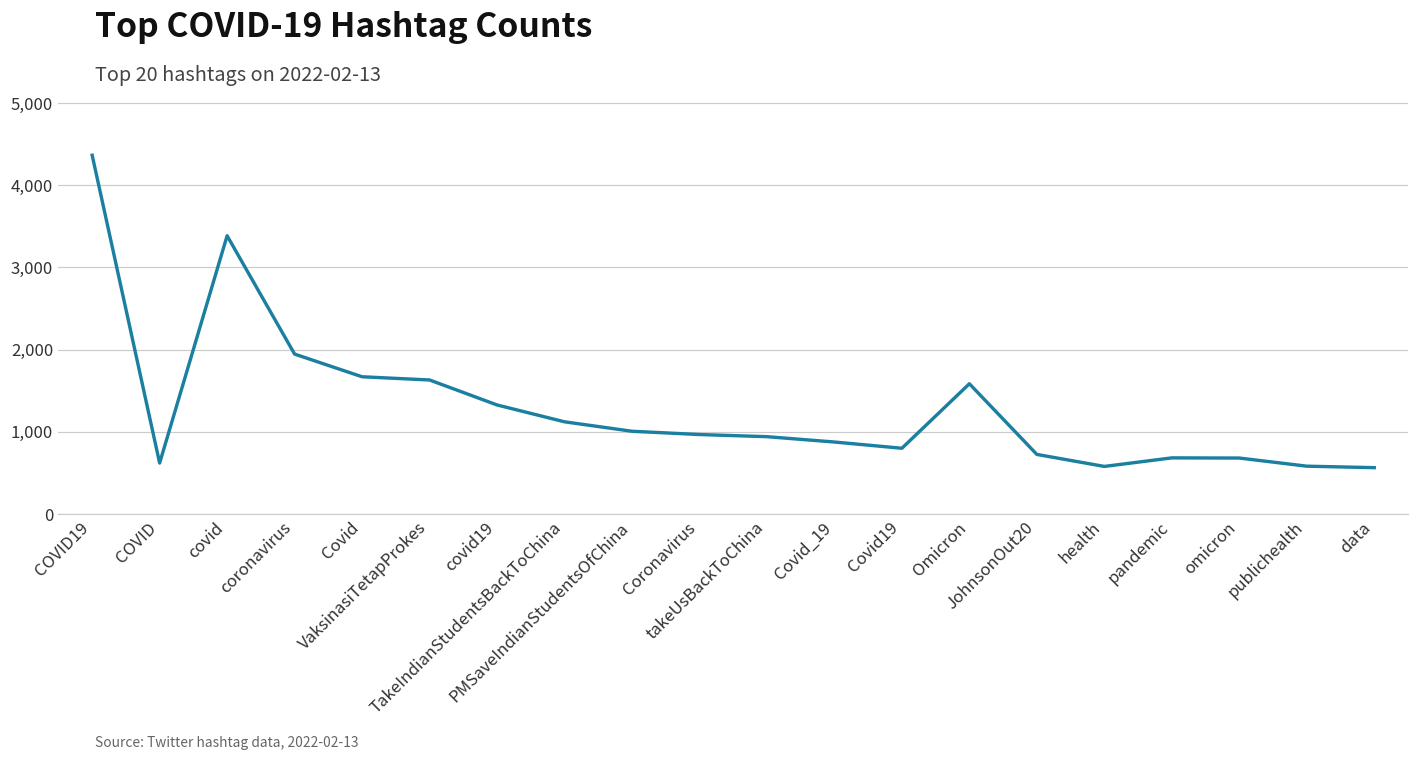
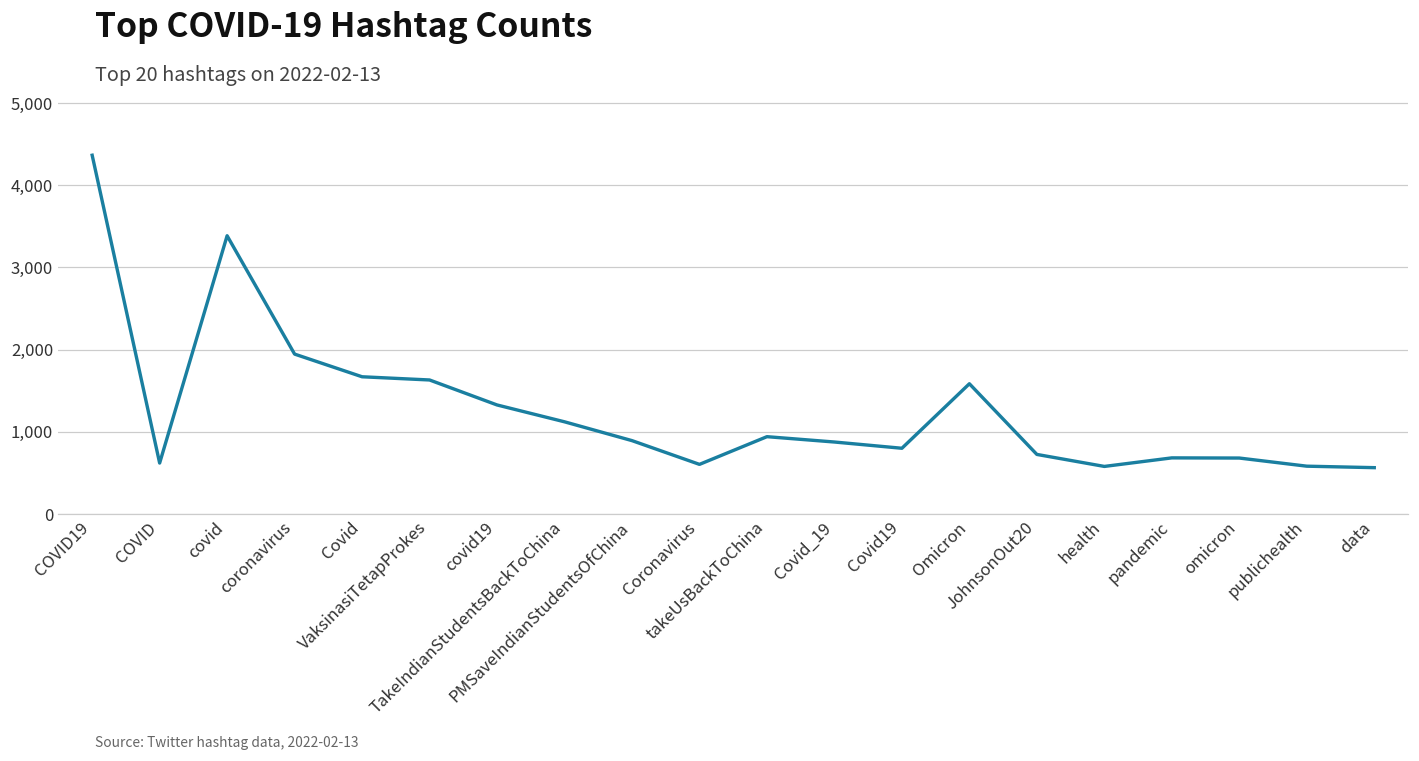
  {
    "COVID19": "4,400",
    "COVID": "600",
    "covid": "3,400",
    "coronavirus": "1,900",
    "Covid": "1,700",
    "VaksinasiTetapProkes": "1,600",
    "covid19": "1,300",
    "TakeIndianStudentsBackToChina": "1,100",
-   "PMSaveIndianStudentsOfChina": "1,000",
-   "Coronavirus": "1,000",
+   "PMSaveIndianStudentsOfChina": "900",
+   "Coronavirus": "600",
    "takeUsBackToChina": "900",
    "Covid_19": "900",
    "Covid19": "800",
    "Omicron": "1,600",
    "JohnsonOut20": "700",
    "health": "600",
    "pandemic": "700",
    "omicron": "700",
    "publichealth": "600",
    "data": "600"
  }
